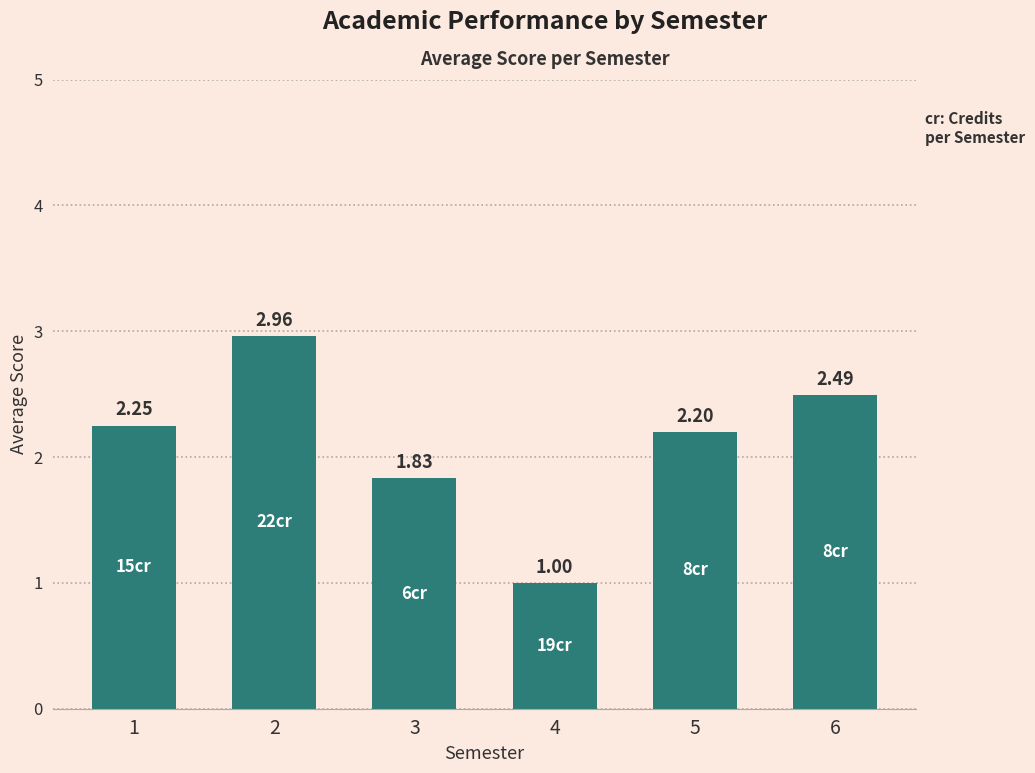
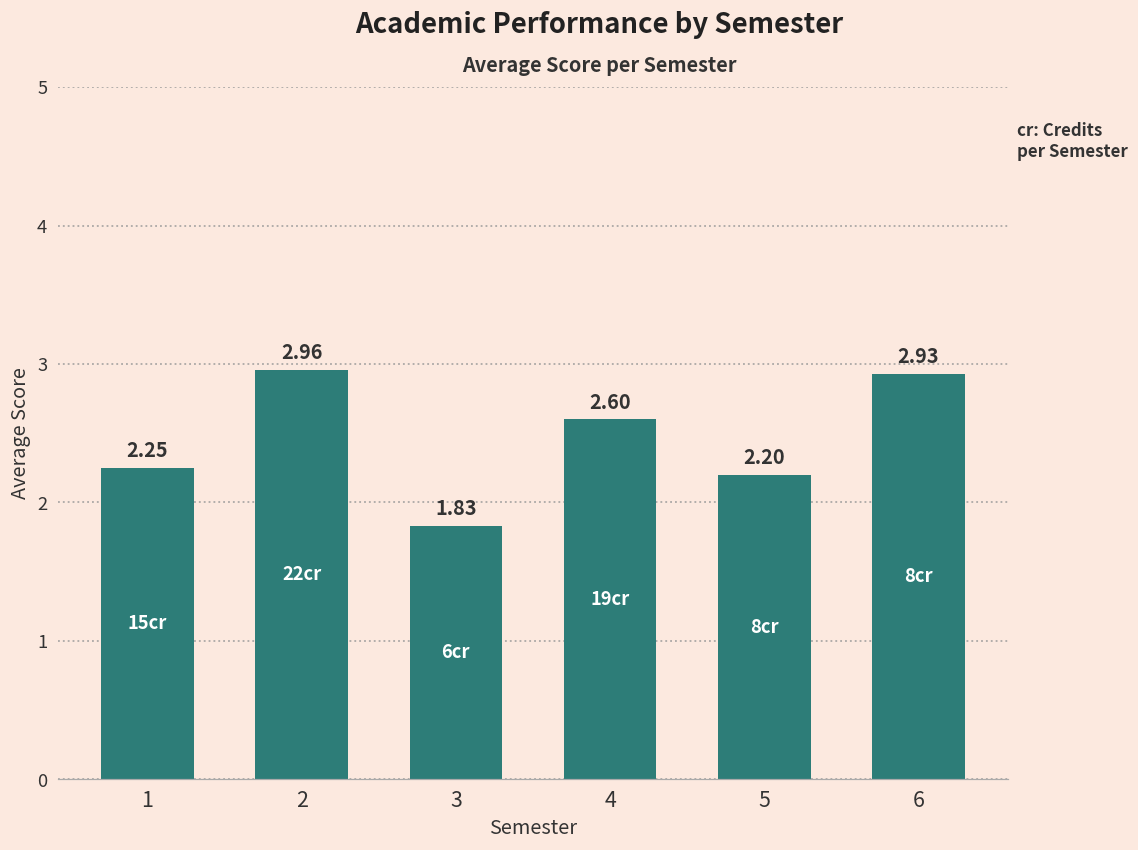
  {
    "1": 2.25,
    "2": 2.96,
    "3": 1.83,
-   "4": 1.00,
+   "4": 2.60,
    "5": 2.20,
-   "6": 2.49
+   "6": 2.93
  }
